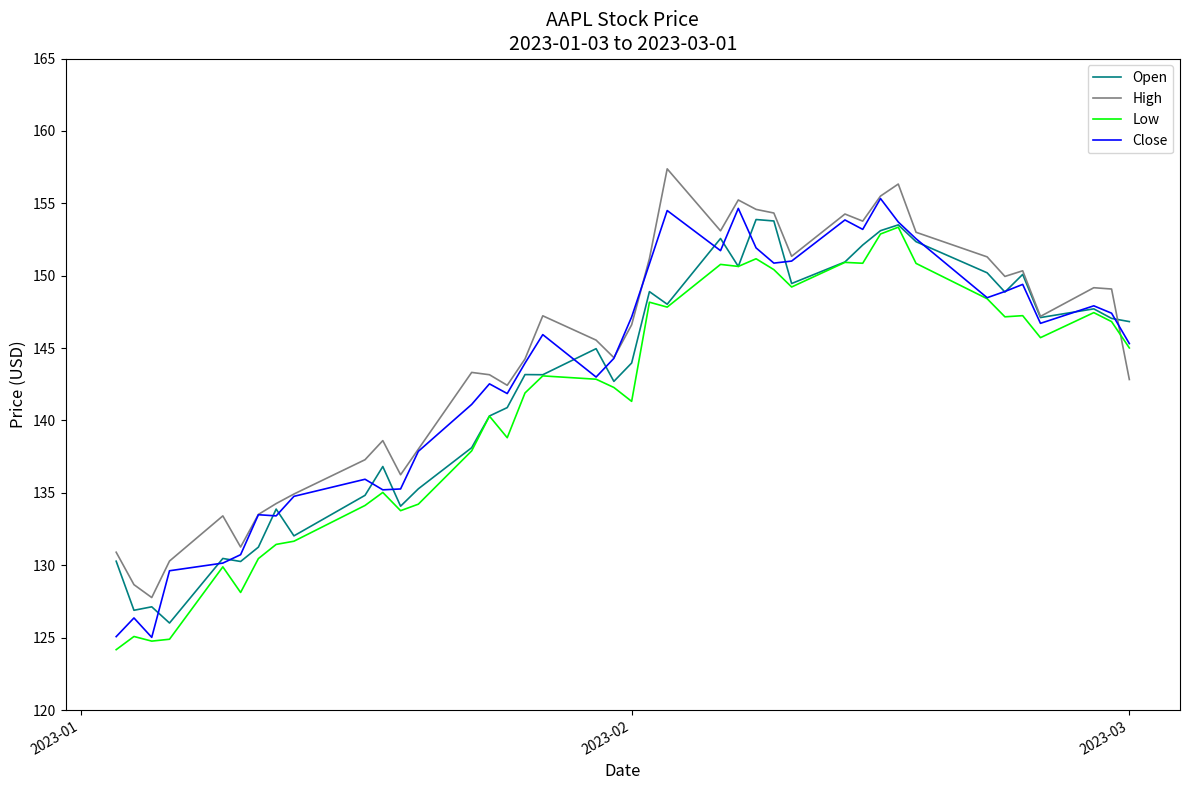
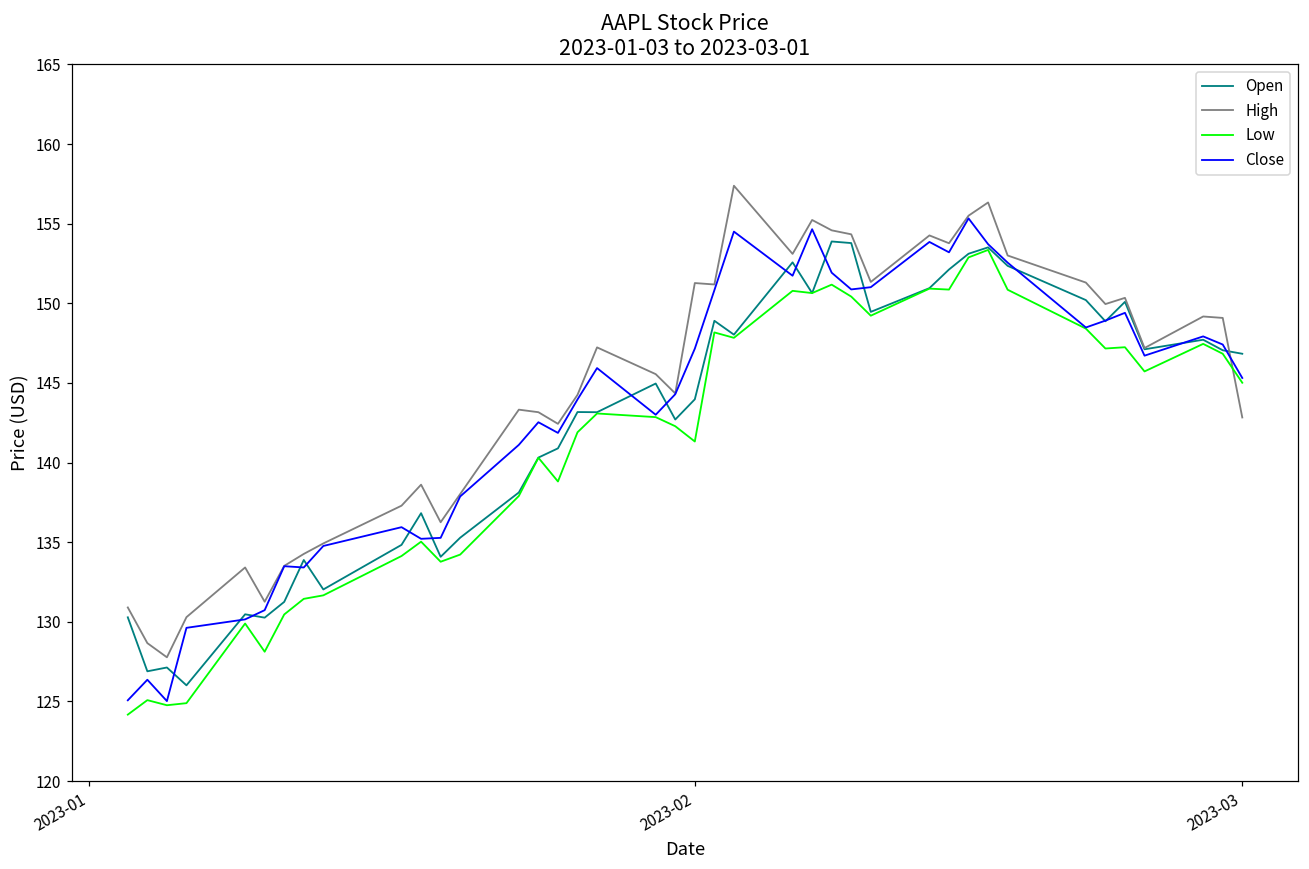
  {
    "Open": {
      "2023-02": 144.0,
      "2023-03": 146.8
    },
    "High": {
-     "2023-02": 146.6,
+     "2023-02": 151.3,
      "2023-03": 142.8
    },
    "Low": {
      "2023-02": 141.3,
      "2023-03": 145.0
    },
    "Close": {
      "2023-02": 147.2,
      "2023-03": 145.3
    }
  }
